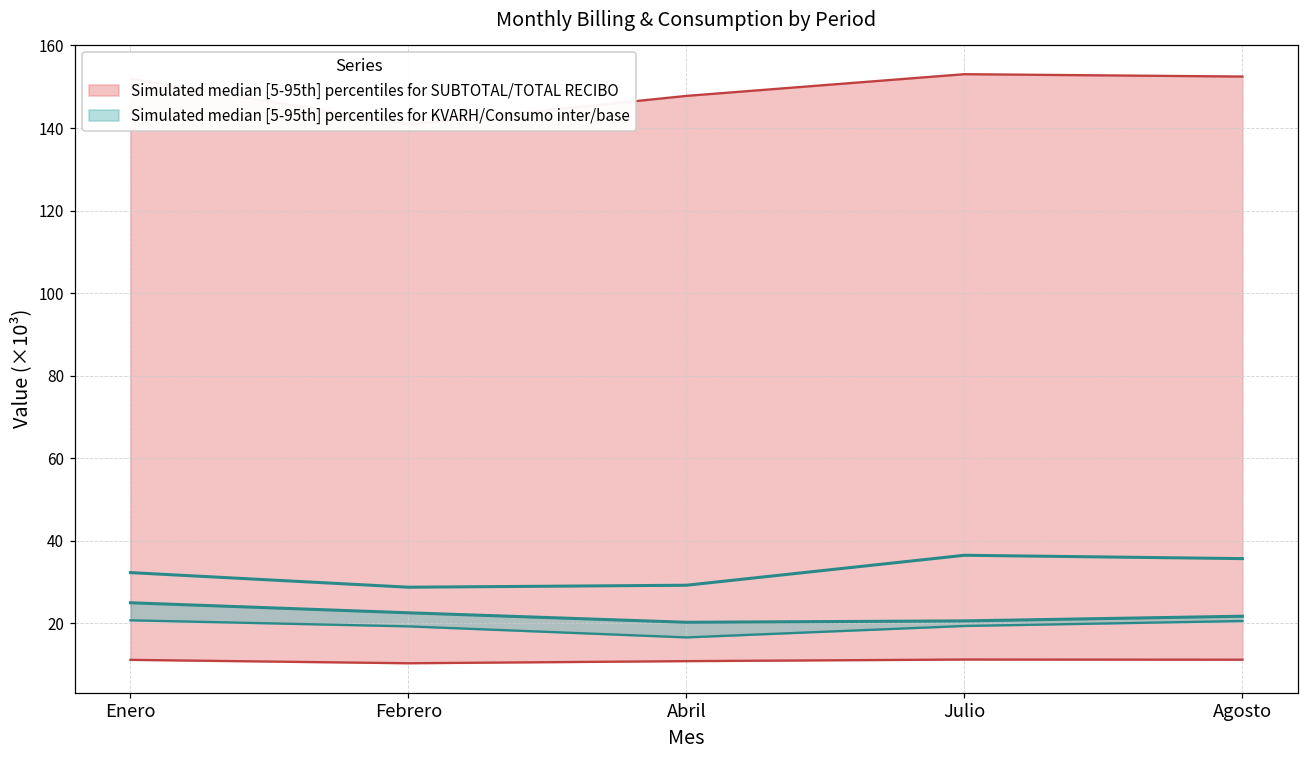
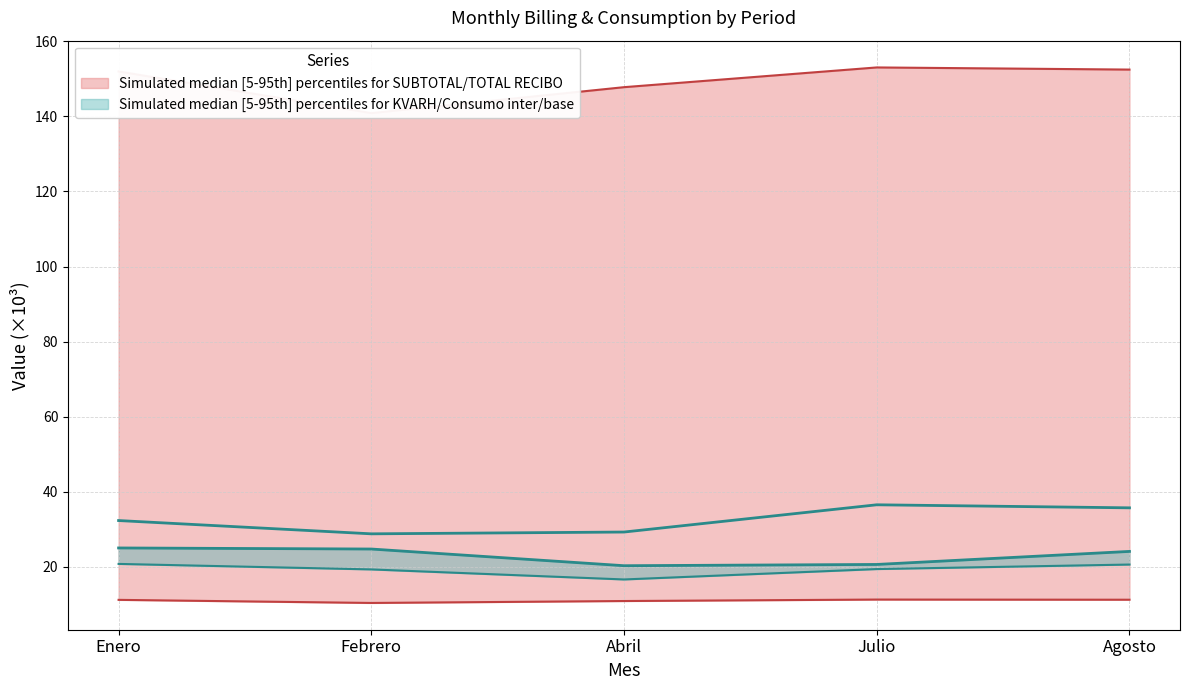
  {
    "Simulated median [5-95th] percentiles for SUBTOTAL/TOTAL RECIBO": {
      "Abril": 148,
      "Julio": 153,
      "Agosto": 152
    },
    "Simulated median [5-95th] percentiles for KVARH/Consumo inter/base": {
      "Enero": 25,
-     "Febrero": 23,
+     "Febrero": 25,
      "Abril": 20,
      "Julio": 21,
-     "Agosto": 22
+     "Agosto": 24
    }
  }
